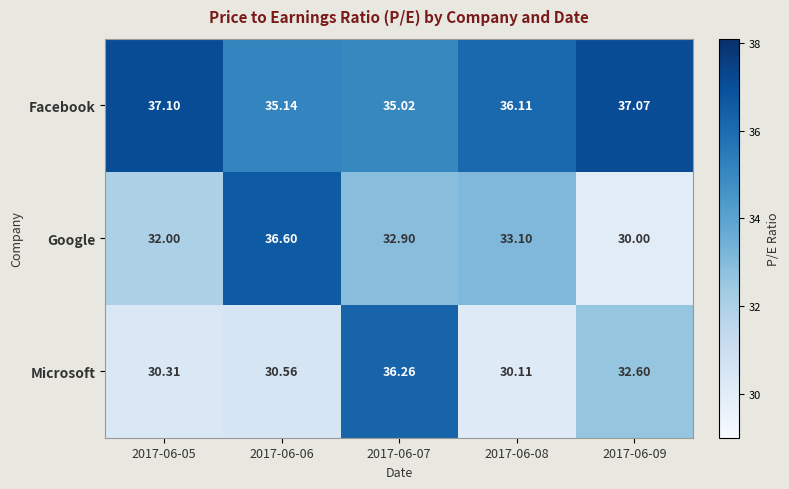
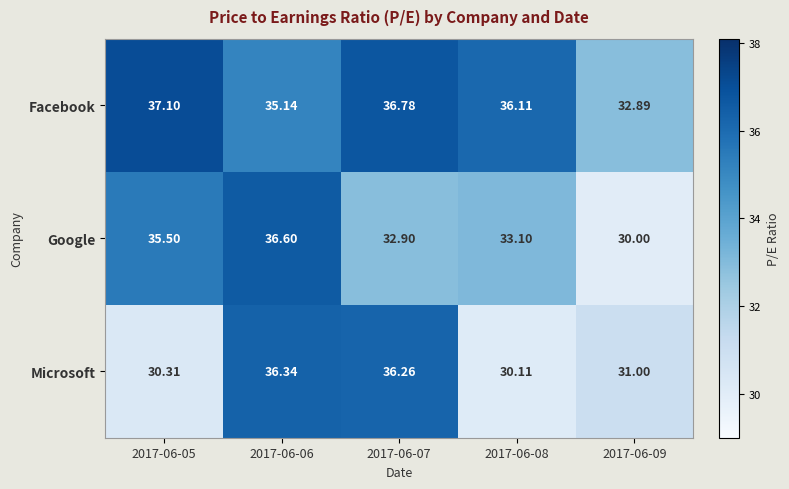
  {
    "Facebook": {
      "2017-06-05": 37.10,
      "2017-06-06": 35.14,
-     "2017-06-07": 35.02,
+     "2017-06-07": 36.78,
      "2017-06-08": 36.11,
-     "2017-06-09": 37.07
+     "2017-06-09": 32.89
    },
    "Google": {
-     "2017-06-05": 32.00,
+     "2017-06-05": 35.50,
      "2017-06-06": 36.60,
      "2017-06-07": 32.90,
      "2017-06-08": 33.10,
      "2017-06-09": 30.00
    },
    "Microsoft": {
      "2017-06-05": 30.31,
-     "2017-06-06": 30.56,
+     "2017-06-06": 36.34,
      "2017-06-07": 36.26,
      "2017-06-08": 30.11,
-     "2017-06-09": 32.60
+     "2017-06-09": 31.00
    }
  }
